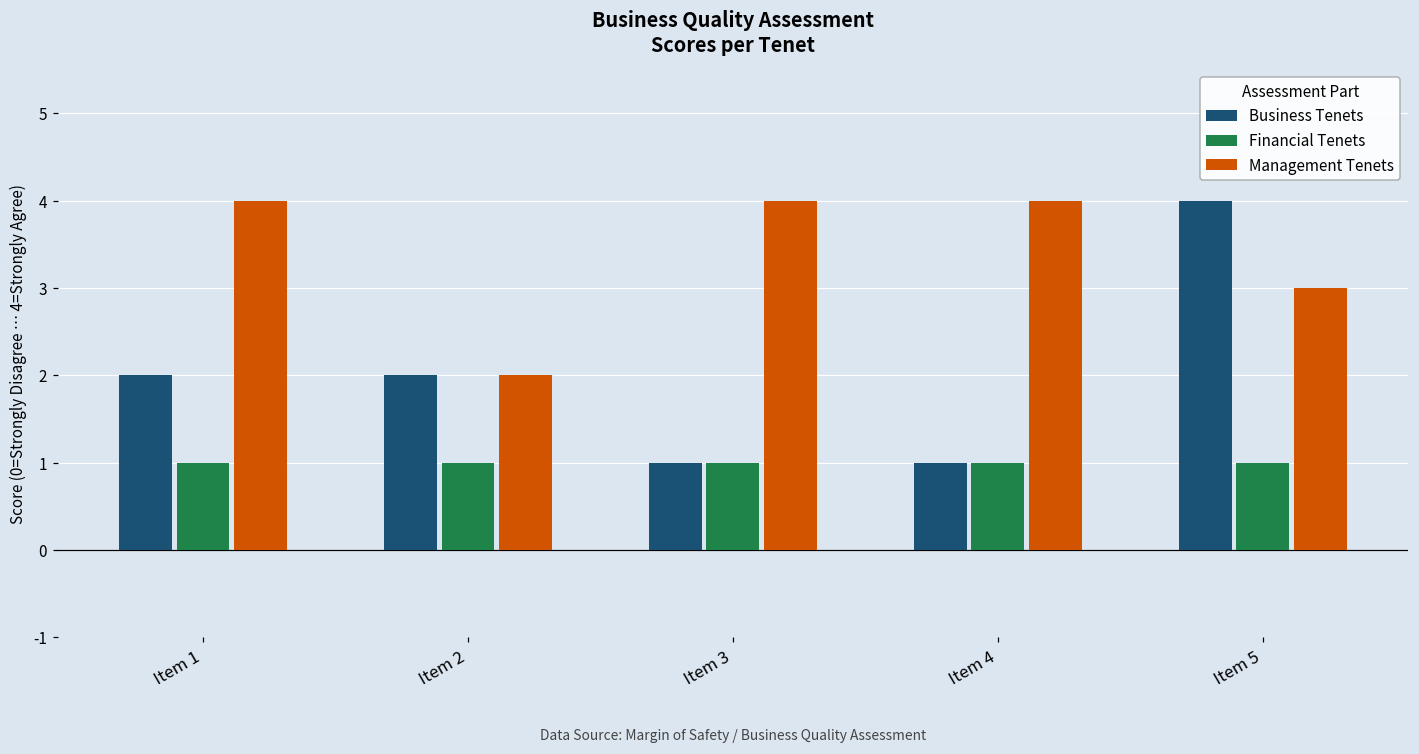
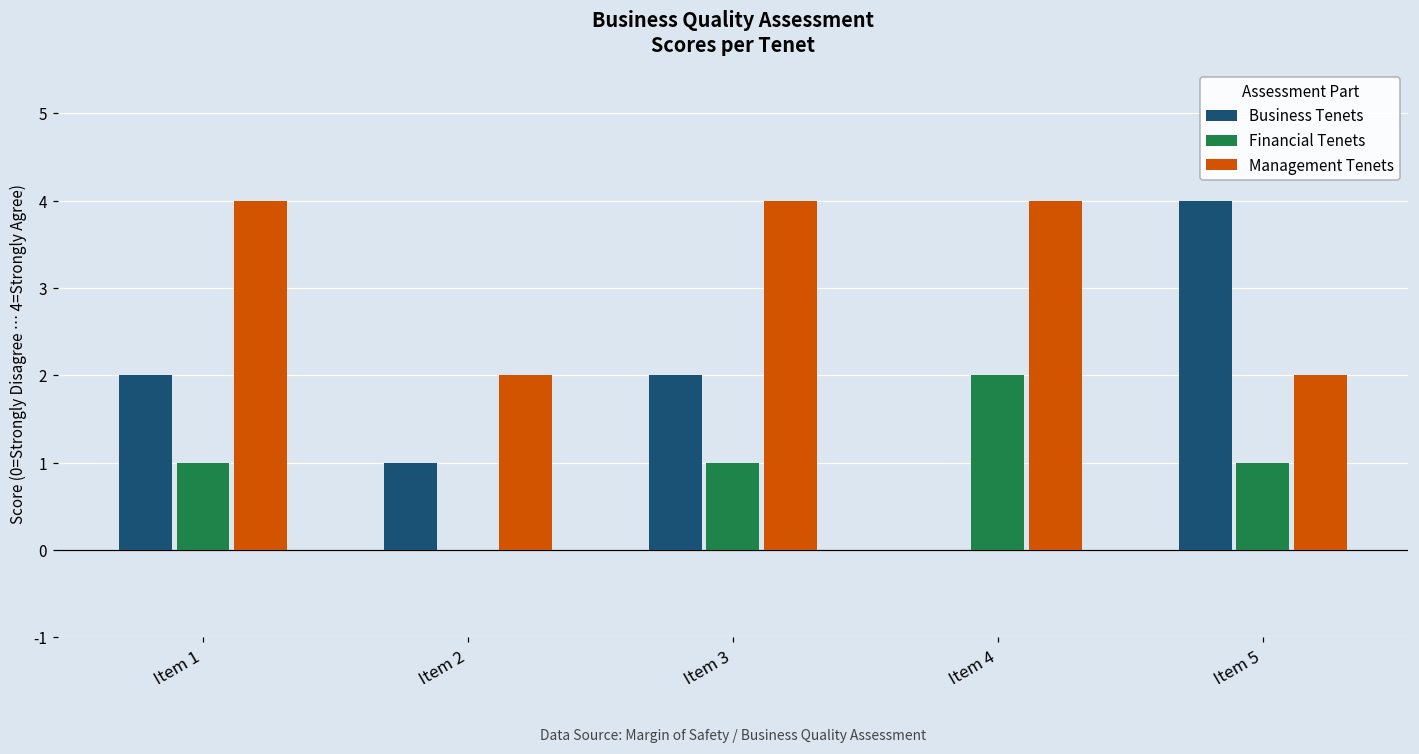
  {
    "Business Tenets": {
      "Item 1": 2,
-     "Item 2": 2,
-     "Item 3": 1,
-     "Item 4": 1,
+     "Item 2": 1,
+     "Item 3": 2,
+     "Item 4": 0,
      "Item 5": 4
    },
    "Financial Tenets": {
      "Item 1": 1,
-     "Item 2": 1,
+     "Item 2": 0,
      "Item 3": 1,
-     "Item 4": 1,
+     "Item 4": 2,
      "Item 5": 1
    },
    "Management Tenets": {
      "Item 1": 4,
      "Item 2": 2,
      "Item 3": 4,
      "Item 4": 4,
-     "Item 5": 3
+     "Item 5": 2
    }
  }
